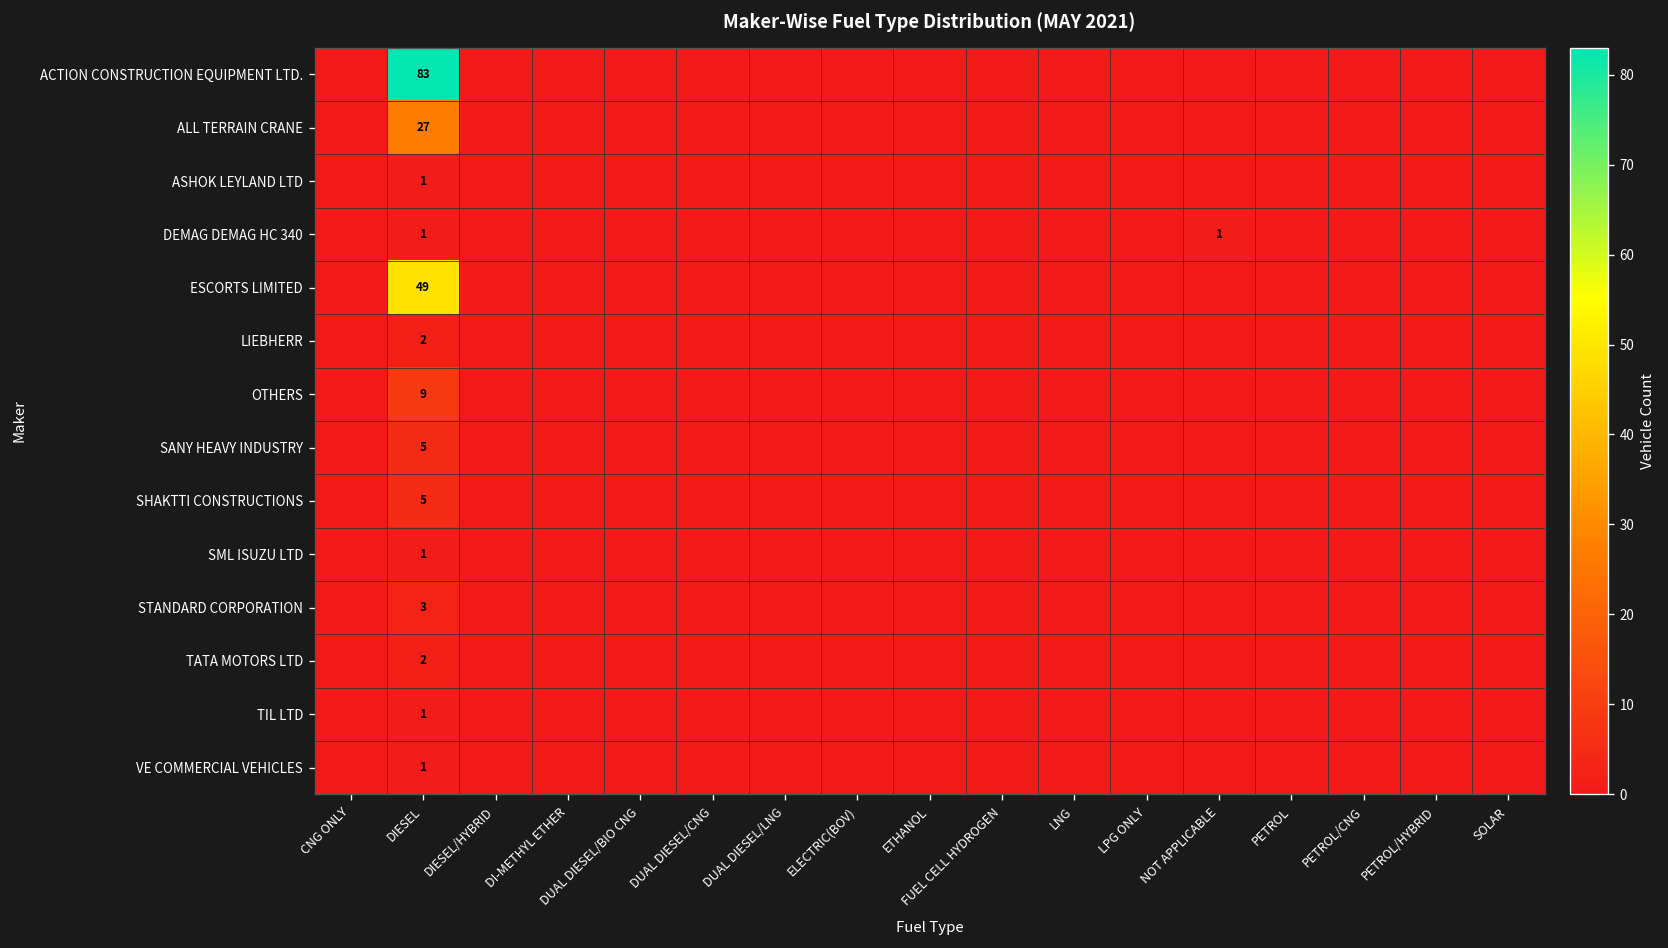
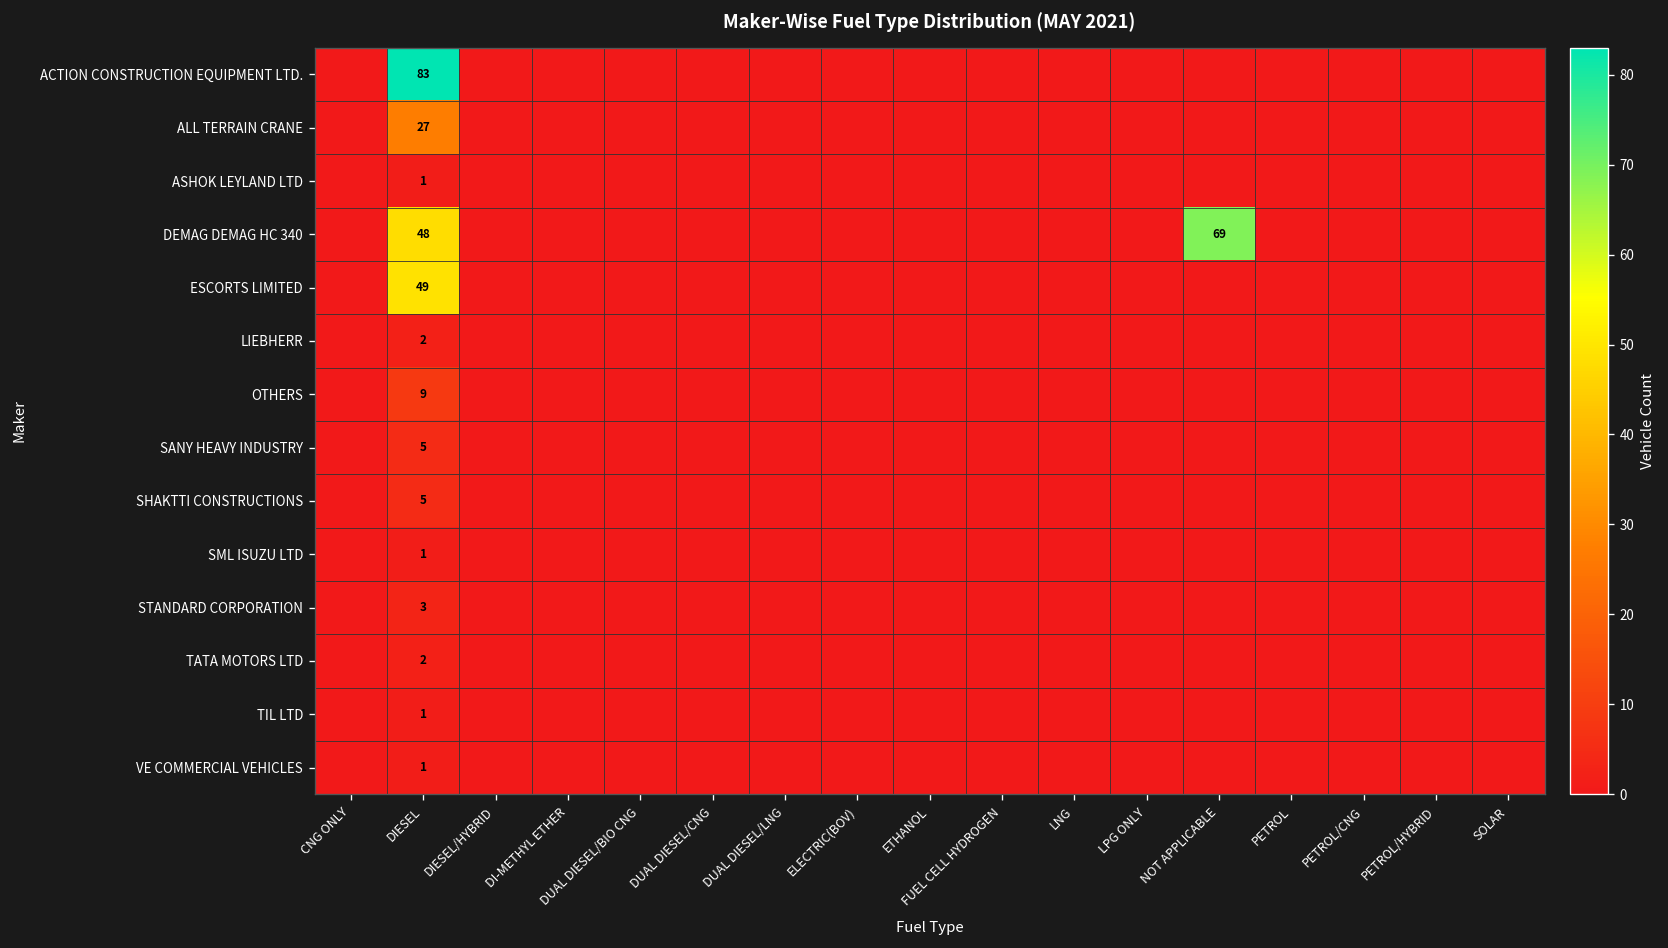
  {
    "ACTION CONSTRUCTION EQUIPMENT LTD.": {
      "DIESEL": 83
    },
    "ALL TERRAIN CRANE": {
      "DIESEL": 27
    },
    "ASHOK LEYLAND LTD": {
      "DIESEL": 1
    },
    "DEMAG DEMAG HC 340": {
-     "DIESEL": 1,
-     "NOT APPLICABLE": 1
+     "DIESEL": 48,
+     "NOT APPLICABLE": 69
    },
    "ESCORTS LIMITED": {
      "DIESEL": 49
    },
    "LIEBHERR": {
      "DIESEL": 2
    },
    "OTHERS": {
      "DIESEL": 9
    },
    "SANY HEAVY INDUSTRY": {
      "DIESEL": 5
    },
    "SHAKTTI CONSTRUCTIONS": {
      "DIESEL": 5
    },
    "SML ISUZU LTD": {
      "DIESEL": 1
    },
    "STANDARD CORPORATION": {
      "DIESEL": 3
    },
    "TATA MOTORS LTD": {
      "DIESEL": 2
    },
    "TIL LTD": {
      "DIESEL": 1
    },
    "VE COMMERCIAL VEHICLES": {
      "DIESEL": 1
    }
  }
